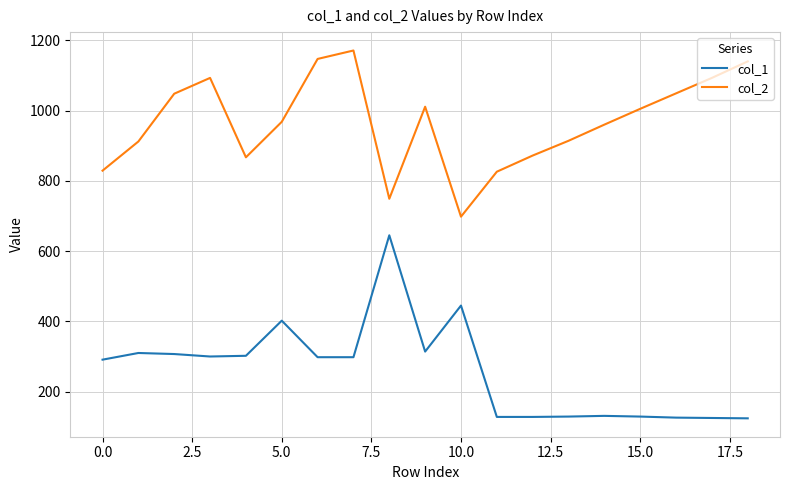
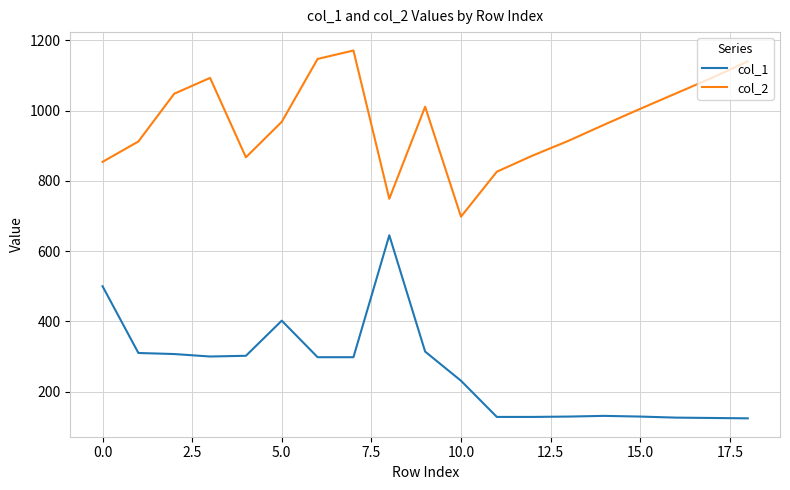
  {
    "col_1": {
-     "0.0": 290,
+     "0.0": 500,
      "5.0": 400,
-     "10.0": 450,
+     "10.0": 230,
      "15.0": 130
    },
    "col_2": {
-     "0.0": 830,
+     "0.0": 850,
      "5.0": 970,
      "10.0": 700,
      "15.0": 1010
    }
  }
